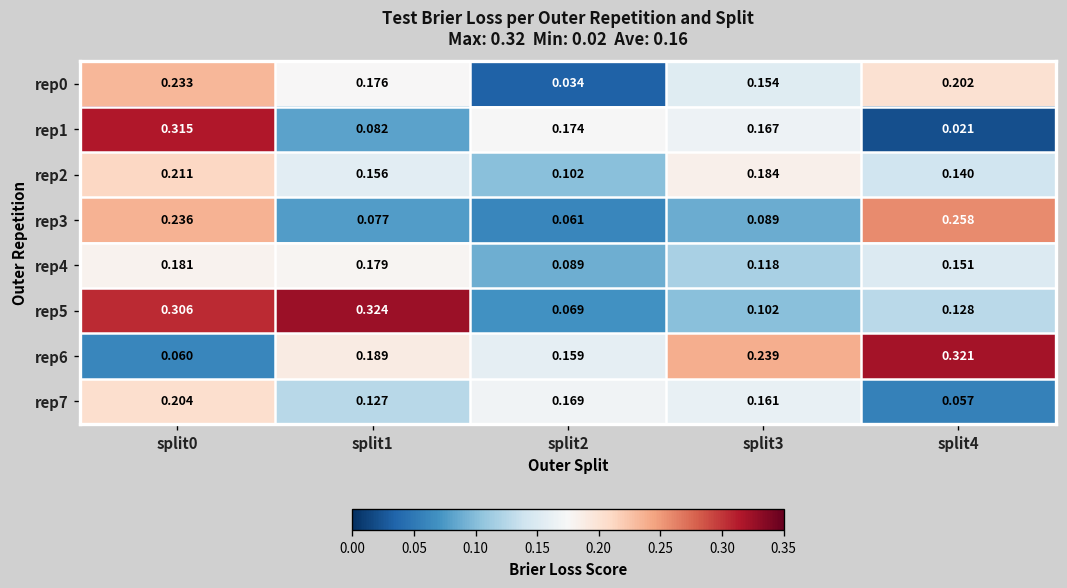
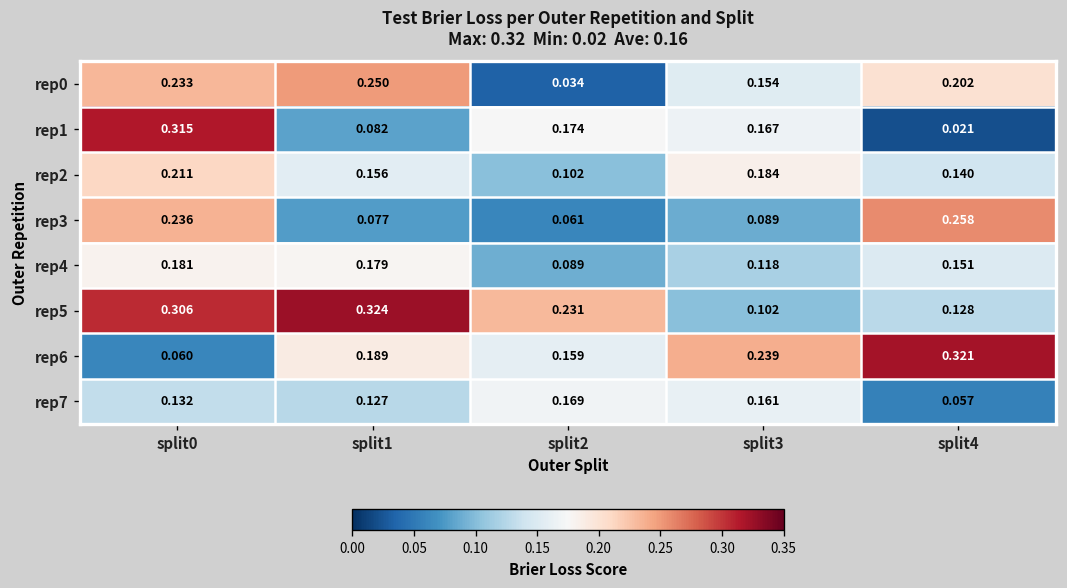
  {
    "rep0": {
      "split0": 0.233,
-     "split1": 0.176,
+     "split1": 0.250,
      "split2": 0.034,
      "split3": 0.154,
      "split4": 0.202
    },
    "rep1": {
      "split0": 0.315,
      "split1": 0.082,
      "split2": 0.174,
      "split3": 0.167,
      "split4": 0.021
    },
    "rep2": {
      "split0": 0.211,
      "split1": 0.156,
      "split2": 0.102,
      "split3": 0.184,
      "split4": 0.140
    },
    "rep3": {
      "split0": 0.236,
      "split1": 0.077,
      "split2": 0.061,
      "split3": 0.089,
      "split4": 0.258
    },
    "rep4": {
      "split0": 0.181,
      "split1": 0.179,
      "split2": 0.089,
      "split3": 0.118,
      "split4": 0.151
    },
    "rep5": {
      "split0": 0.306,
      "split1": 0.324,
-     "split2": 0.069,
+     "split2": 0.231,
      "split3": 0.102,
      "split4": 0.128
    },
    "rep6": {
      "split0": 0.060,
      "split1": 0.189,
      "split2": 0.159,
      "split3": 0.239,
      "split4": 0.321
    },
    "rep7": {
-     "split0": 0.204,
+     "split0": 0.132,
      "split1": 0.127,
      "split2": 0.169,
      "split3": 0.161,
      "split4": 0.057
    }
  }
